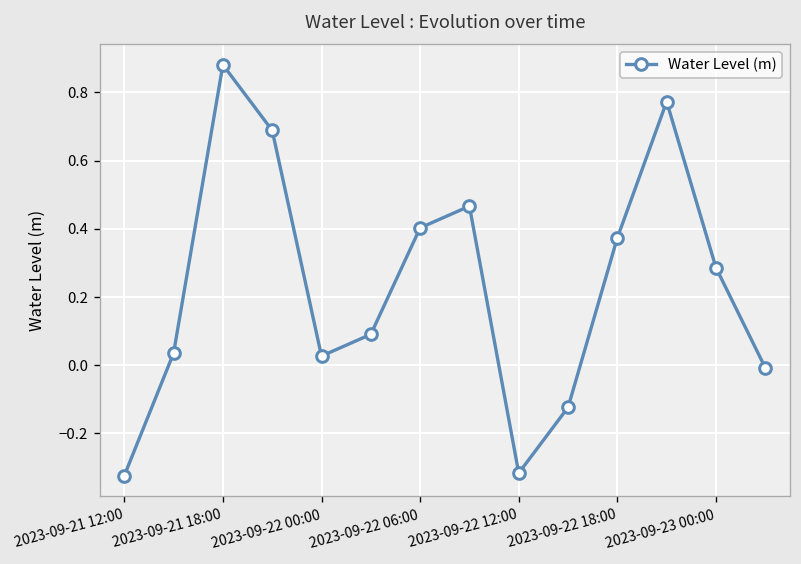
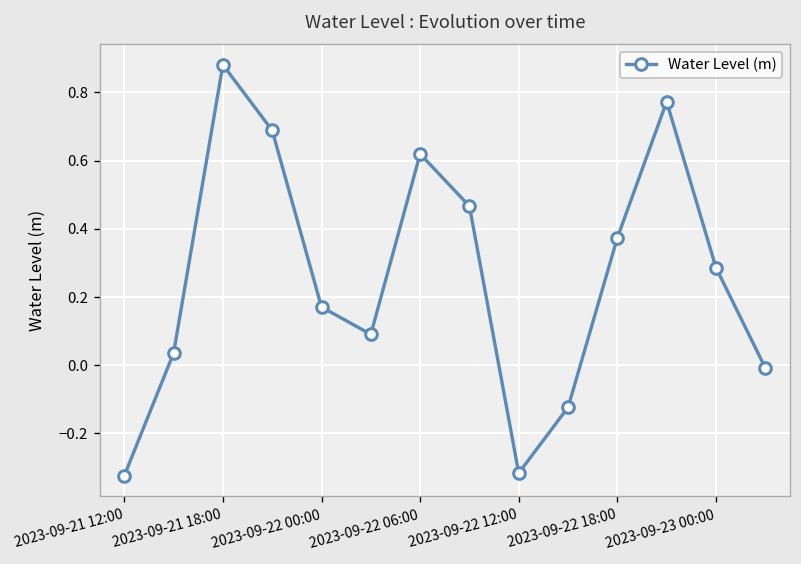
  {
    "2023-09-21 12:00": -0.32,
    "2023-09-21 18:00": 0.88,
-   "2023-09-22 00:00": 0.03,
-   "2023-09-22 06:00": 0.40,
+   "2023-09-22 00:00": 0.17,
+   "2023-09-22 06:00": 0.62,
    "2023-09-22 12:00": -0.32,
    "2023-09-22 18:00": 0.37,
    "2023-09-23 00:00": 0.29
  }
